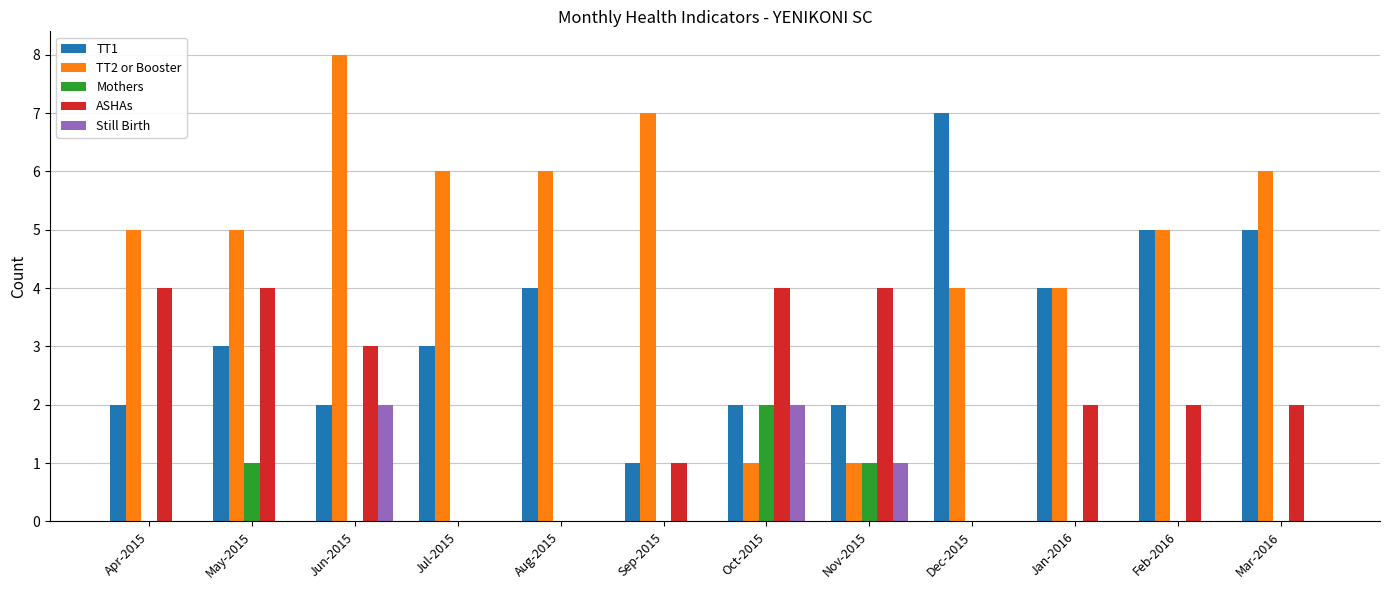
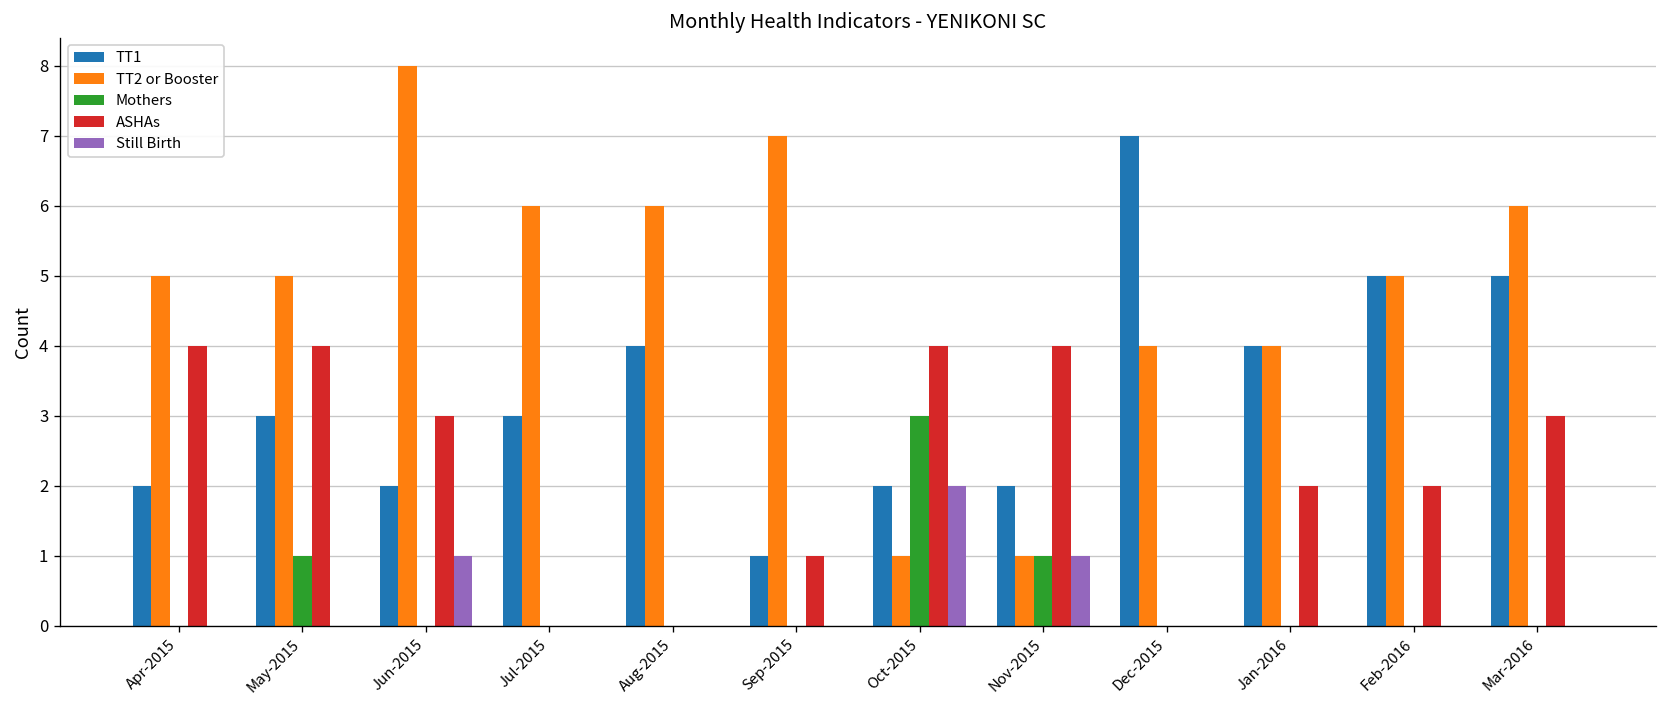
  {
    "TT1": {
      "Apr-2015": 2,
      "May-2015": 3,
      "Jun-2015": 2,
      "Jul-2015": 3,
      "Aug-2015": 4,
      "Sep-2015": 1,
      "Oct-2015": 2,
      "Nov-2015": 2,
      "Dec-2015": 7,
      "Jan-2016": 4,
      "Feb-2016": 5,
      "Mar-2016": 5
    },
    "TT2 or Booster": {
      "Apr-2015": 5,
      "May-2015": 5,
      "Jun-2015": 8,
      "Jul-2015": 6,
      "Aug-2015": 6,
      "Sep-2015": 7,
      "Oct-2015": 1,
      "Nov-2015": 1,
      "Dec-2015": 4,
      "Jan-2016": 4,
      "Feb-2016": 5,
      "Mar-2016": 6
    },
    "Mothers": {
      "Apr-2015": 0,
      "May-2015": 1,
      "Jun-2015": 0,
      "Jul-2015": 0,
      "Aug-2015": 0,
      "Sep-2015": 0,
-     "Oct-2015": 2,
+     "Oct-2015": 3,
      "Nov-2015": 1,
      "Dec-2015": 0,
      "Jan-2016": 0,
      "Feb-2016": 0,
      "Mar-2016": 0
    },
    "ASHAs": {
      "Apr-2015": 4,
      "May-2015": 4,
      "Jun-2015": 3,
      "Jul-2015": 0,
      "Aug-2015": 0,
      "Sep-2015": 1,
      "Oct-2015": 4,
      "Nov-2015": 4,
      "Dec-2015": 0,
      "Jan-2016": 2,
      "Feb-2016": 2,
-     "Mar-2016": 2
+     "Mar-2016": 3
    },
    "Still Birth": {
      "Apr-2015": 0,
      "May-2015": 0,
-     "Jun-2015": 2,
+     "Jun-2015": 1,
      "Jul-2015": 0,
      "Aug-2015": 0,
      "Sep-2015": 0,
      "Oct-2015": 2,
      "Nov-2015": 1,
      "Dec-2015": 0,
      "Jan-2016": 0,
      "Feb-2016": 0,
      "Mar-2016": 0
    }
  }
